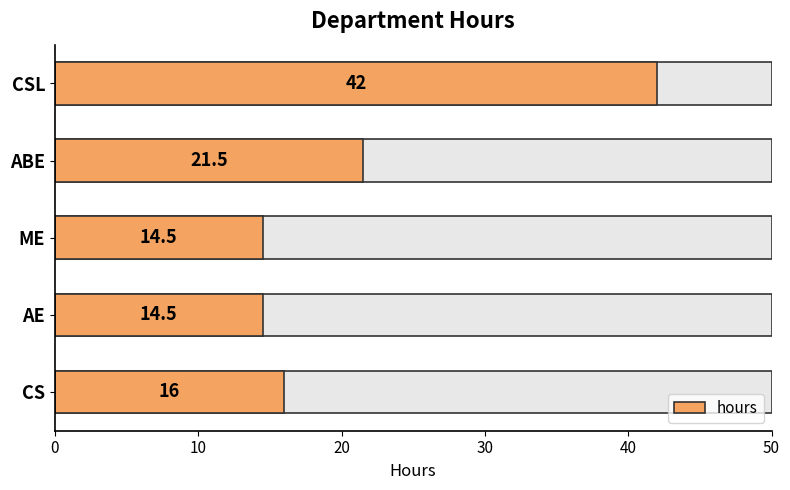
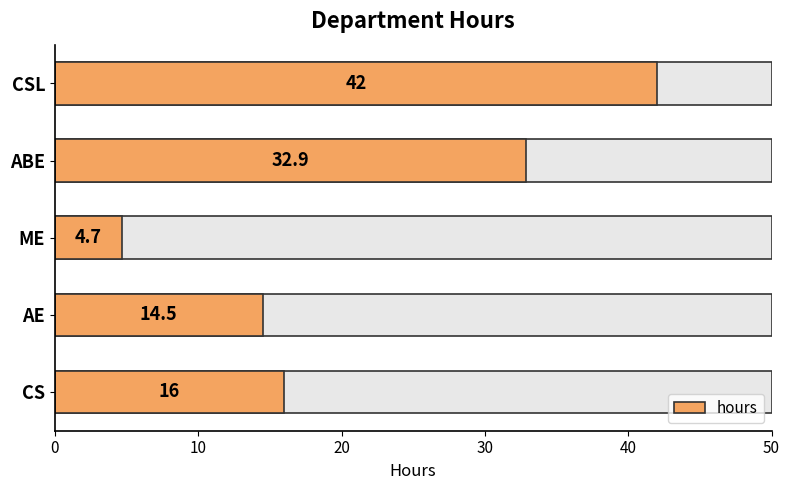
  {
    "hours": {
-     "ABE": 21.5,
-     "ME": 14.5
+     "ABE": 32.9,
+     "ME": 4.7
    }
  }
